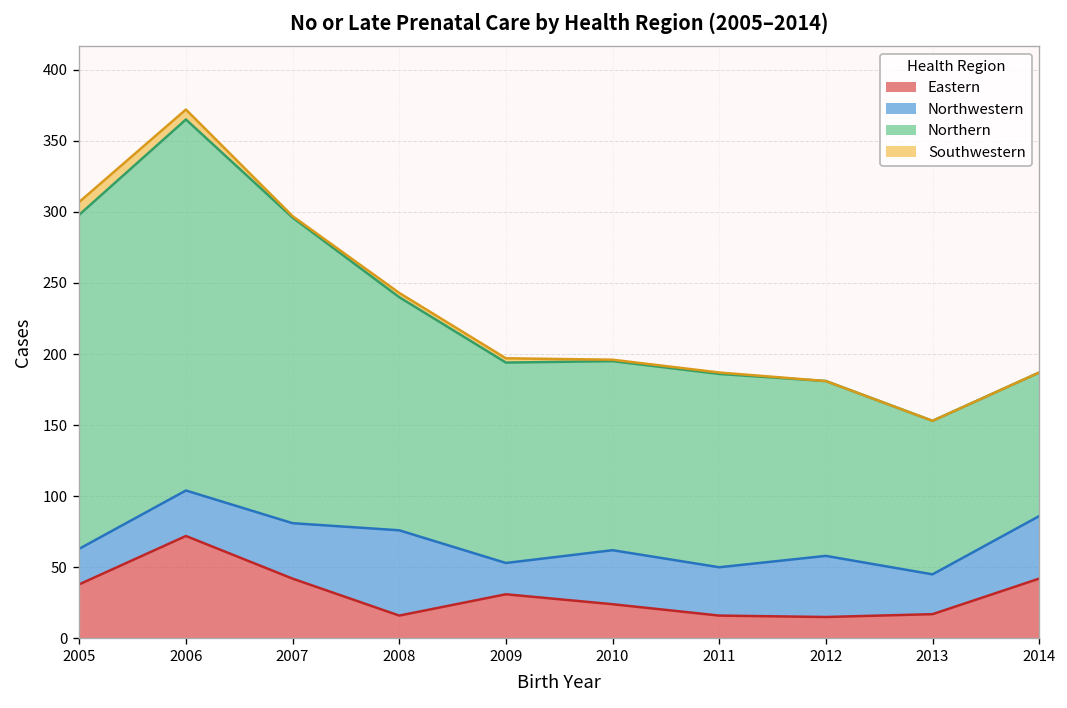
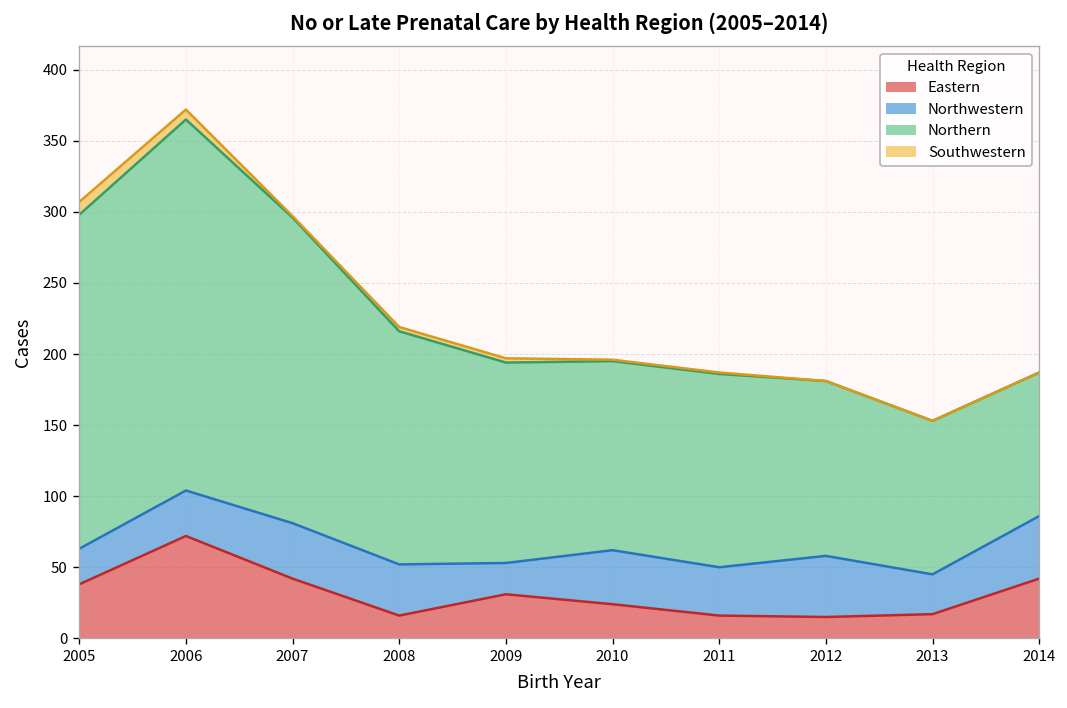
  {
    "Eastern": {
      "2005": 38,
      "2006": 72,
      "2007": 42,
      "2008": 16,
      "2009": 31,
      "2010": 24,
      "2011": 16,
      "2012": 15,
      "2013": 17,
      "2014": 42
    },
    "Northwestern": {
      "2005": 25,
      "2006": 32,
      "2007": 39,
-     "2008": 60,
+     "2008": 36,
      "2009": 22,
      "2010": 38,
      "2011": 34,
      "2012": 43,
      "2013": 28,
      "2014": 44
    },
    "Northern": {
      "2005": 235,
      "2006": 261,
      "2008": 164,
      "2009": 141
    },
    "Southwestern": {
      "2005": 9,
      "2006": 7,
      "2008": 3,
      "2009": 3
    }
  }
